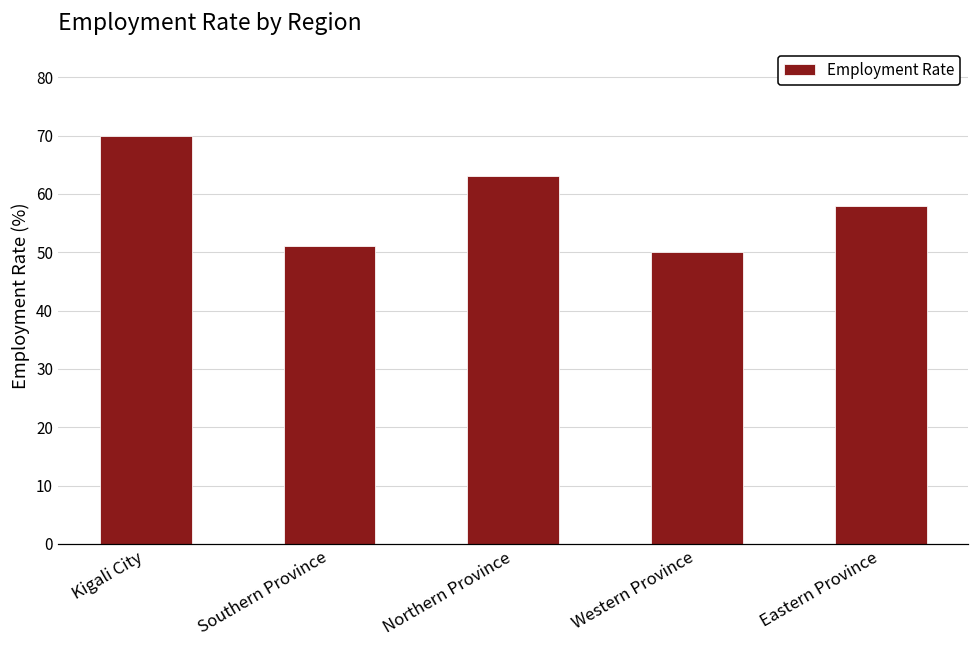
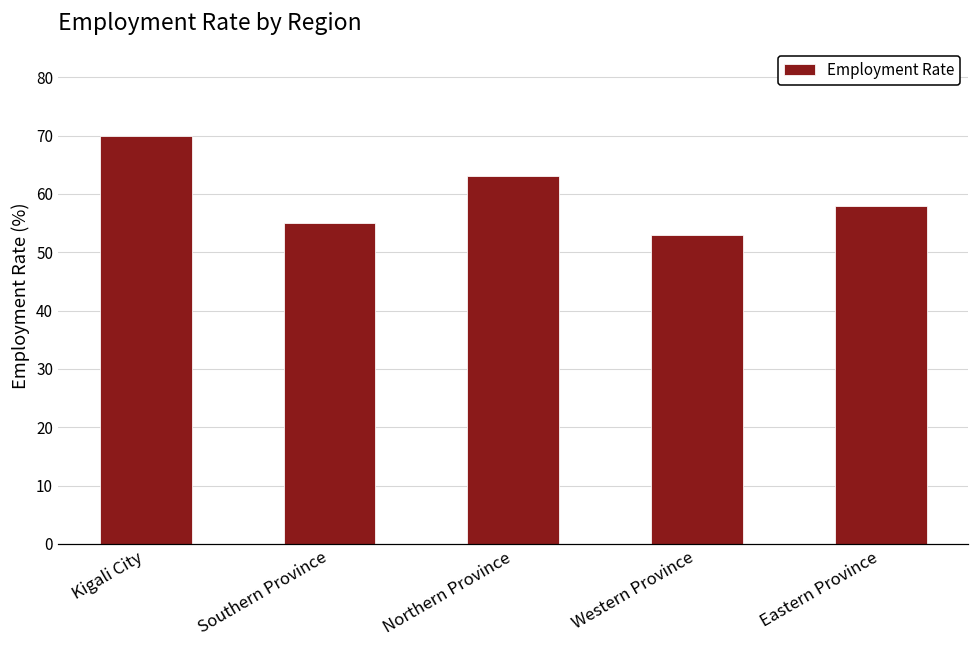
  {
    "Kigali City": 70,
-   "Southern Province": 51,
+   "Southern Province": 55,
    "Northern Province": 63,
-   "Western Province": 50,
+   "Western Province": 53,
    "Eastern Province": 58
  }
